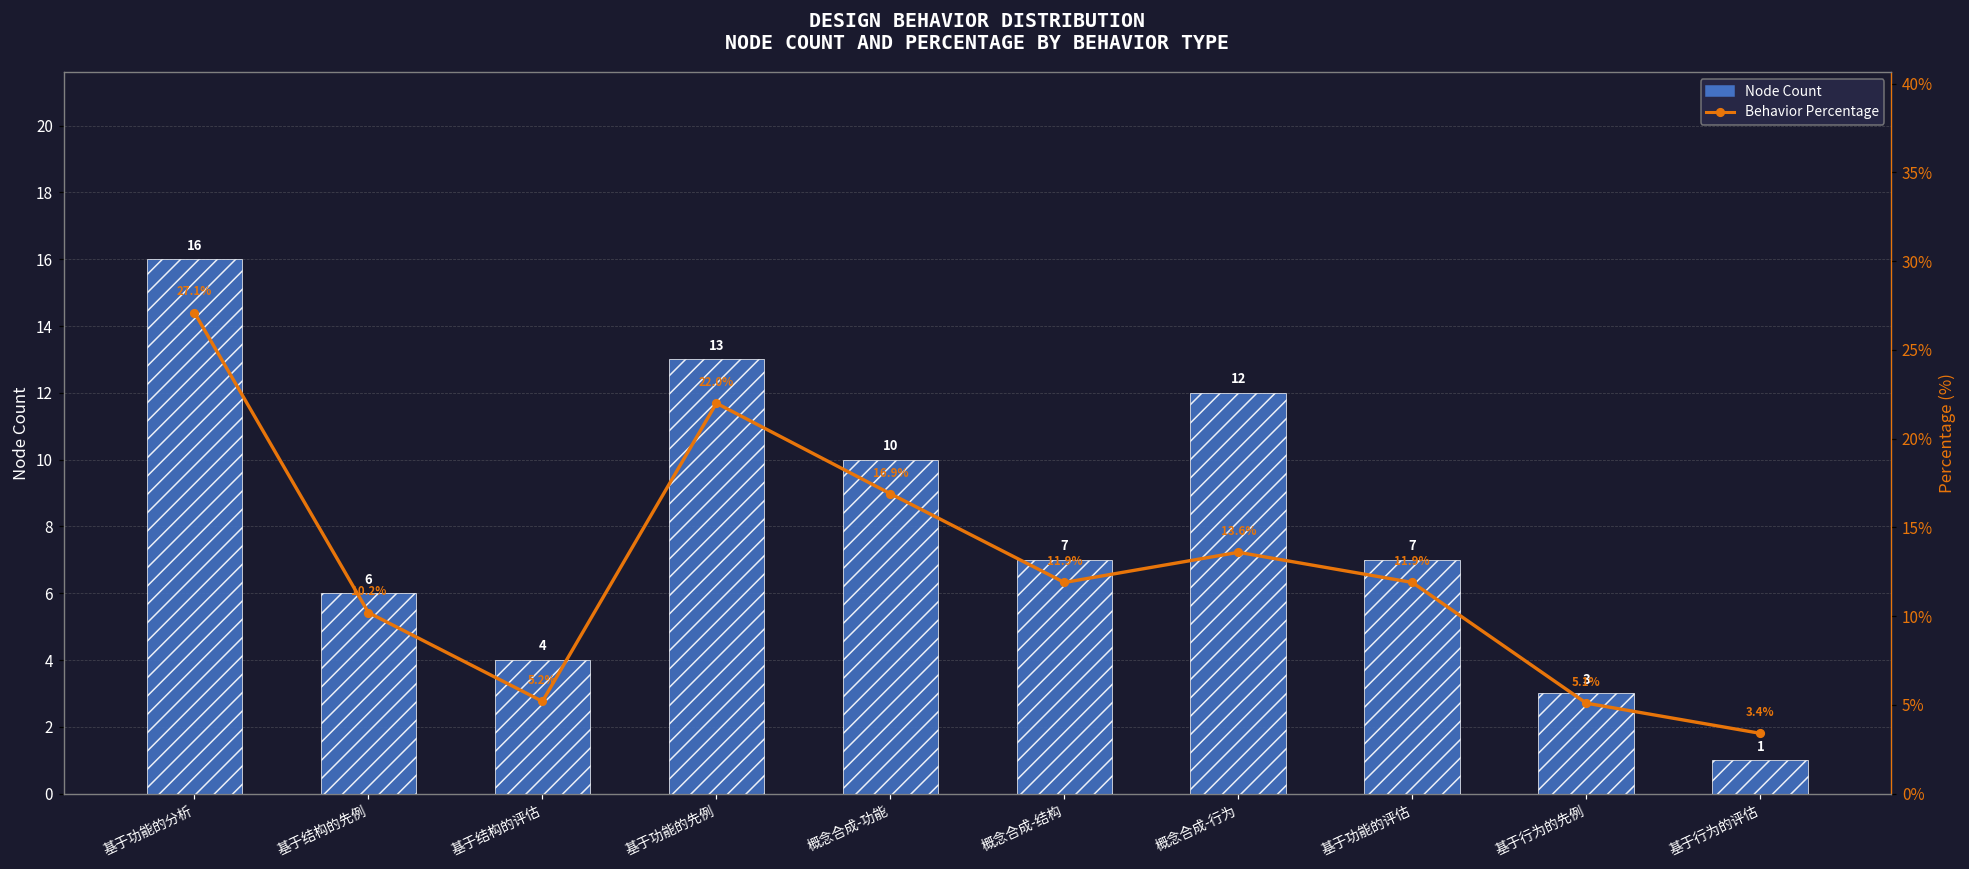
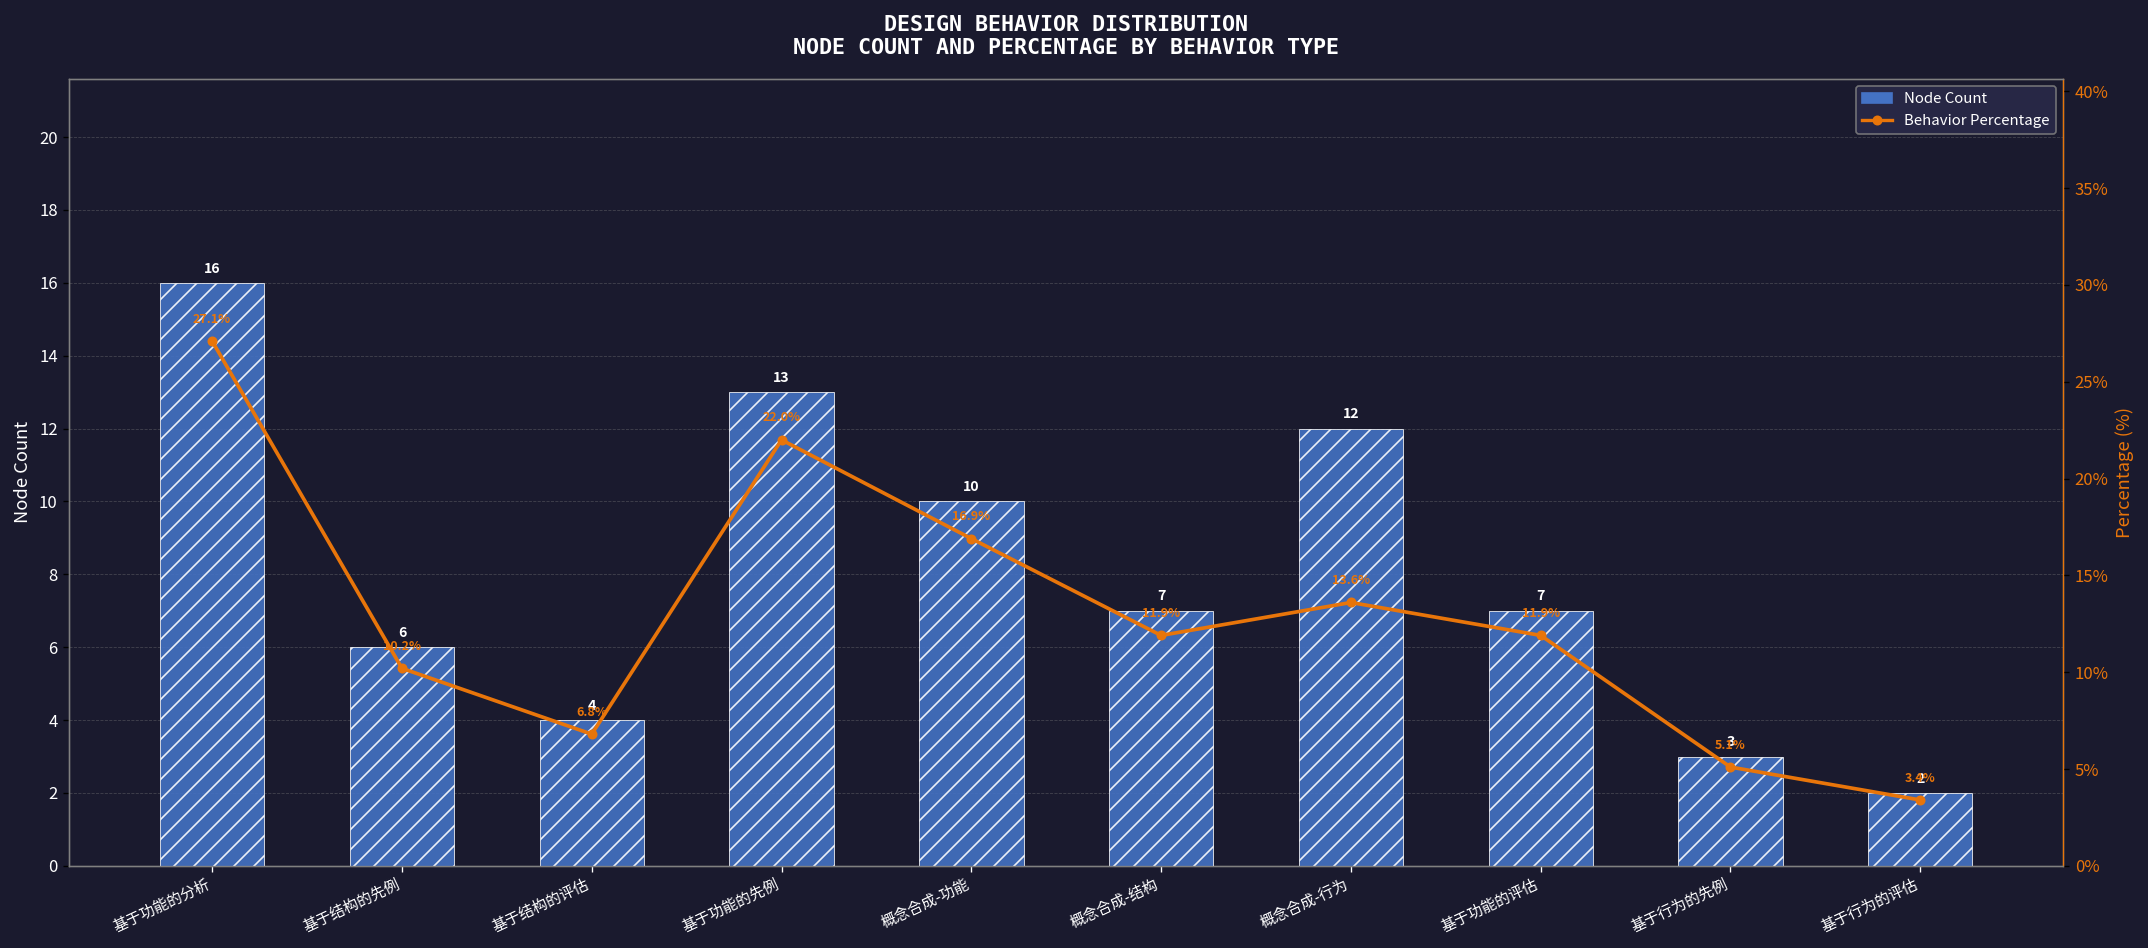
  {
    "Node Count": {
      "基于功能的分析": "16",
      "基于结构的先例": "6",
      "基于功能的先例": "13",
      "概念合成-功能": "10",
      "概念合成-结构": "7",
      "概念合成-行为": "12",
      "基于功能的评估": "7",
-     "基于行为的评估": "1"
+     "基于行为的评估": "2"
    },
    "Behavior Percentage": {
      "基于功能的分析": "27.1%",
      "基于结构的先例": "10.2%",
-     "基于结构的评估": "5.2%",
+     "基于结构的评估": "6.8%",
      "基于功能的先例": "22.0%",
      "概念合成-功能": "16.9%",
      "概念合成-结构": "11.9%",
      "概念合成-行为": "13.6%",
      "基于功能的评估": "11.9%"
    }
  }
